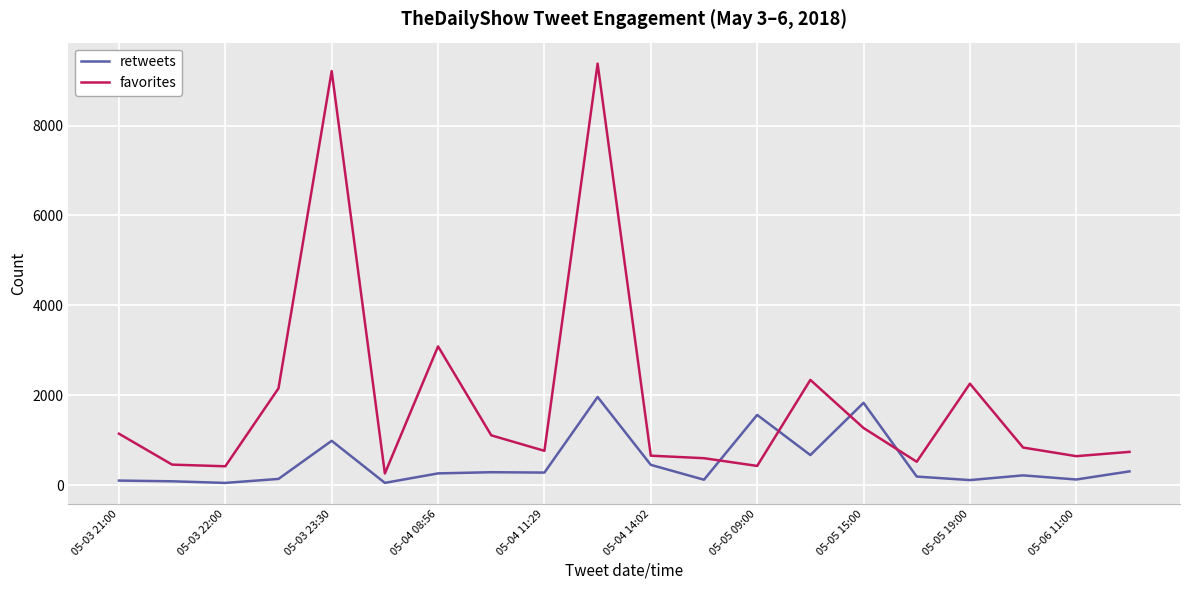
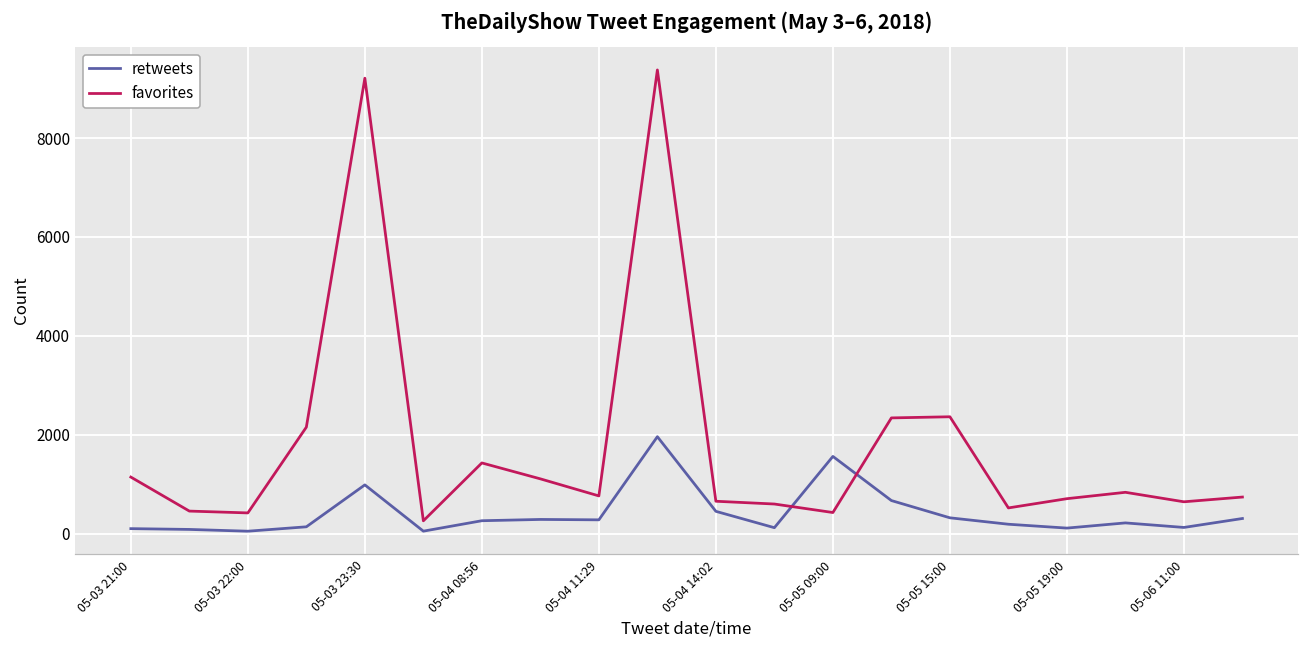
  {
    "retweets": {
      "05-03 21:00": 100,
      "05-03 22:00": 0,
      "05-03 23:30": 1000,
      "05-04 08:56": 300,
      "05-04 11:29": 300,
      "05-04 14:02": 400,
      "05-05 09:00": 1600,
-     "05-05 15:00": 1800,
+     "05-05 15:00": 300,
      "05-05 19:00": 100,
      "05-06 11:00": 100
    },
    "favorites": {
      "05-03 21:00": 1100,
      "05-03 22:00": 400,
      "05-03 23:30": 9200,
-     "05-04 08:56": 3100,
+     "05-04 08:56": 1400,
      "05-04 11:29": 800,
      "05-04 14:02": 700,
      "05-05 09:00": 400,
-     "05-05 15:00": 1300,
-     "05-05 19:00": 2300,
+     "05-05 15:00": 2400,
+     "05-05 19:00": 700,
      "05-06 11:00": 600
    }
  }
